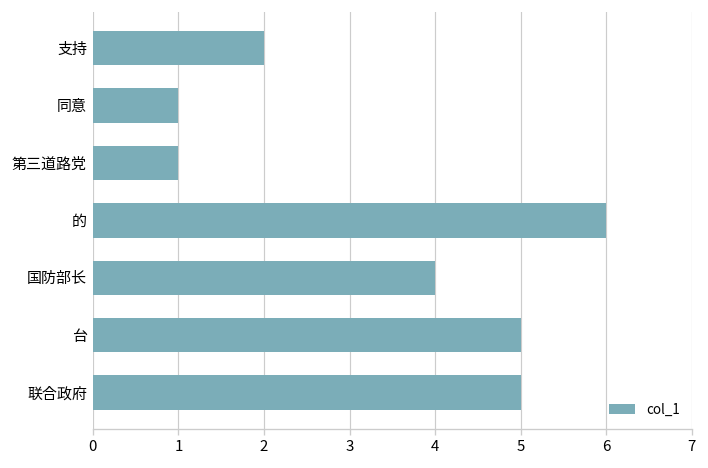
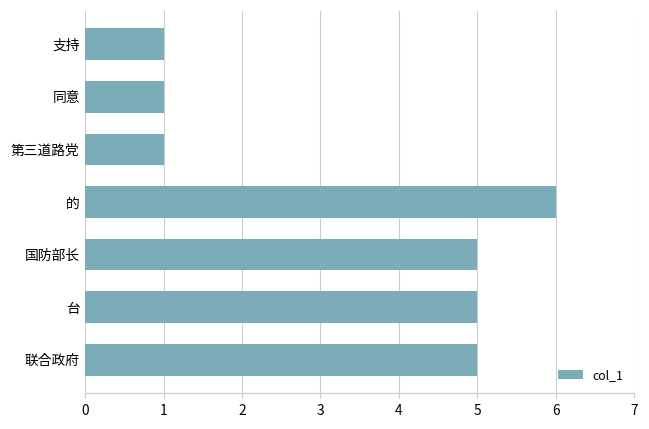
  {
-   "支持": 2,
+   "支持": 1,
    "同意": 1,
    "第三道路党": 1,
    "的": 6,
-   "国防部长": 4,
+   "国防部长": 5,
    "台": 5,
    "联合政府": 5
  }
